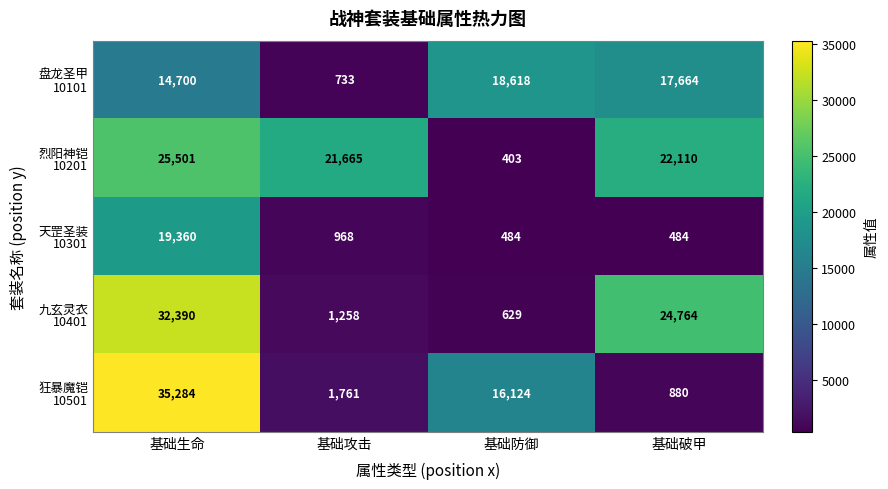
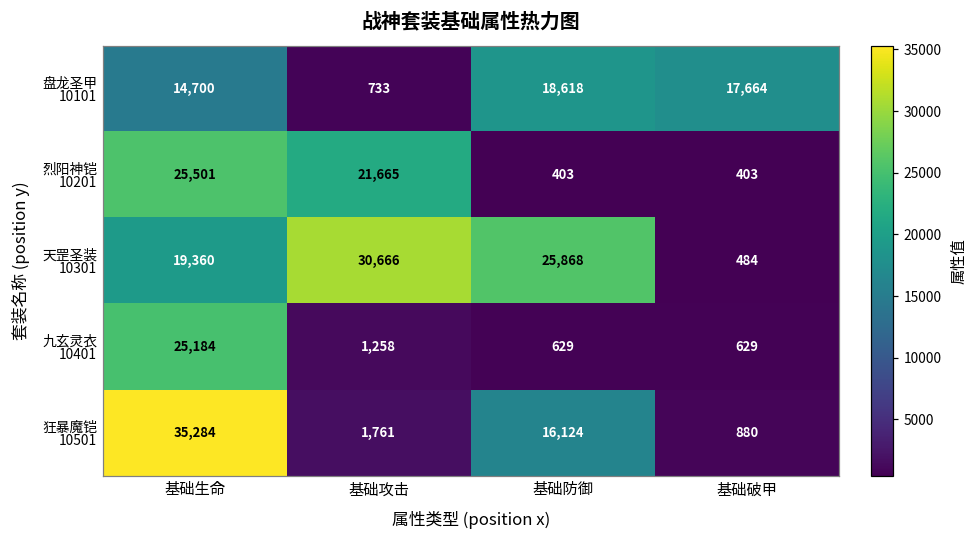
  {
    "盘龙圣甲 10101": {
      "基础生命": "14,700",
      "基础攻击": "733",
      "基础防御": "18,618",
      "基础破甲": "17,664"
    },
    "烈阳神铠 10201": {
      "基础生命": "25,501",
      "基础攻击": "21,665",
      "基础防御": "403",
-     "基础破甲": "22,110"
+     "基础破甲": "403"
    },
    "天罡圣装 10301": {
      "基础生命": "19,360",
-     "基础攻击": "968",
-     "基础防御": "484",
+     "基础攻击": "30,666",
+     "基础防御": "25,868",
      "基础破甲": "484"
    },
    "九玄灵衣 10401": {
-     "基础生命": "32,390",
+     "基础生命": "25,184",
      "基础攻击": "1,258",
      "基础防御": "629",
-     "基础破甲": "24,764"
+     "基础破甲": "629"
    },
    "狂暴魔铠 10501": {
      "基础生命": "35,284",
      "基础攻击": "1,761",
      "基础防御": "16,124",
      "基础破甲": "880"
    }
  }
